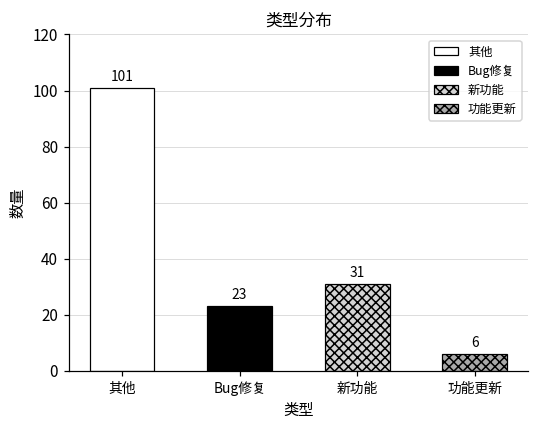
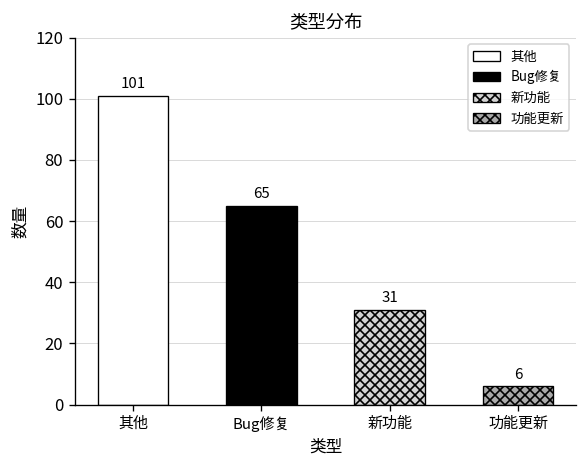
  {
    "其他": 101,
-   "Bug修复": 23,
+   "Bug修复": 65,
    "新功能": 31,
    "功能更新": 6
  }
